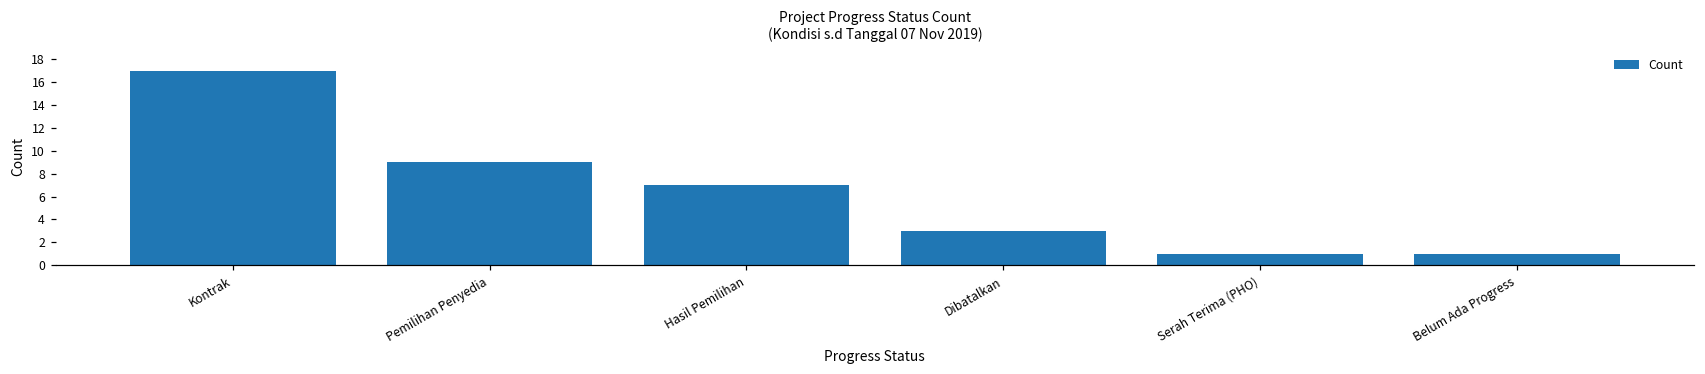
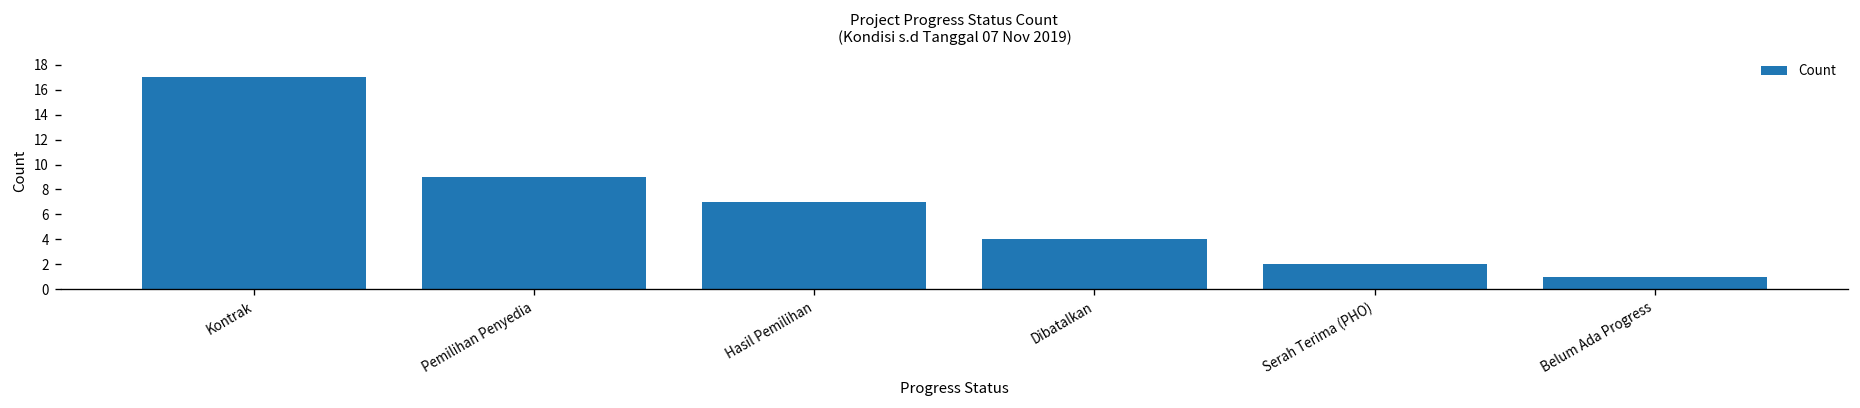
  {
    "Kontrak": 17,
    "Pemilihan Penyedia": 9,
    "Hasil Pemilihan": 7,
-   "Dibatalkan": 3,
-   "Serah Terima (PHO)": 1,
+   "Dibatalkan": 4,
+   "Serah Terima (PHO)": 2,
    "Belum Ada Progress": 1
  }
